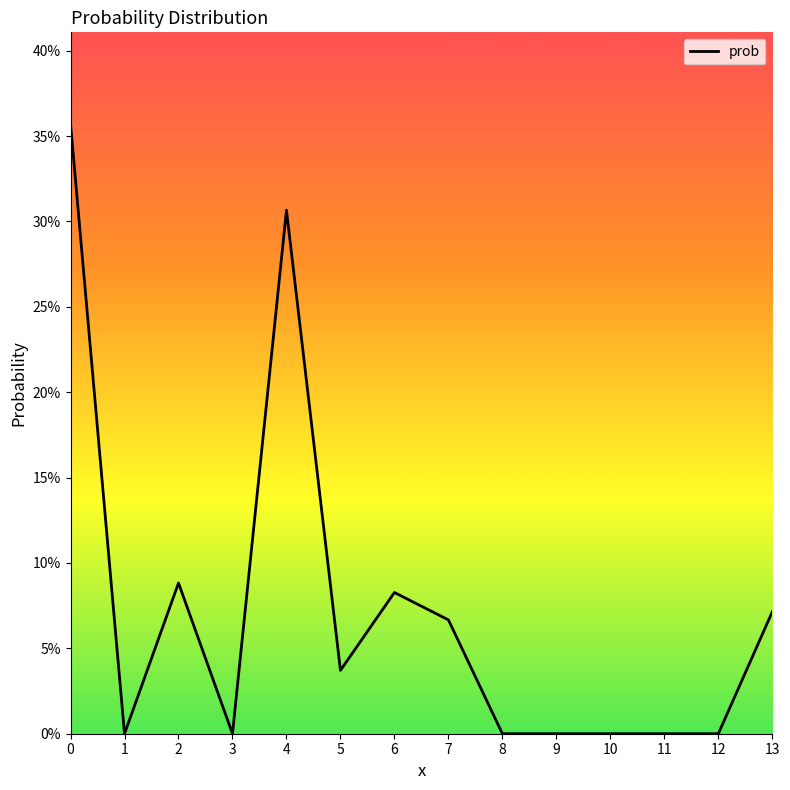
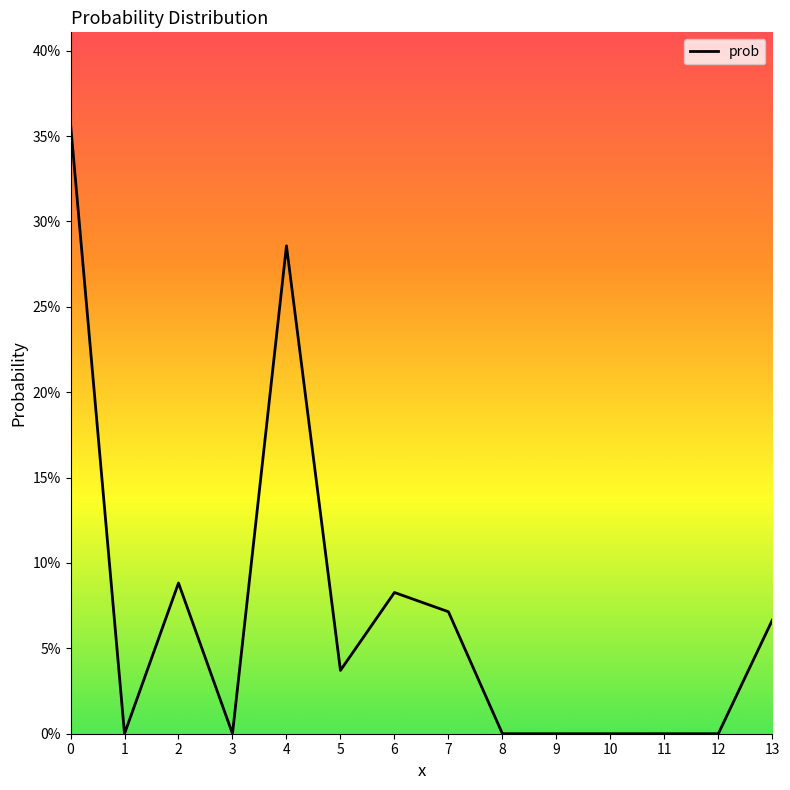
  {
    "0": "35.7%",
    "1": "0.0%",
    "2": "8.8%",
    "3": "0.0%",
-   "4": "30.7%",
+   "4": "28.6%",
    "5": "3.7%",
    "6": "8.3%",
-   "7": "6.7%",
+   "7": "7.1%",
    "8": "0.0%",
    "9": "0.0%",
    "10": "0.0%",
    "11": "0.0%",
    "12": "0.0%",
-   "13": "7.1%"
+   "13": "6.7%"
  }
